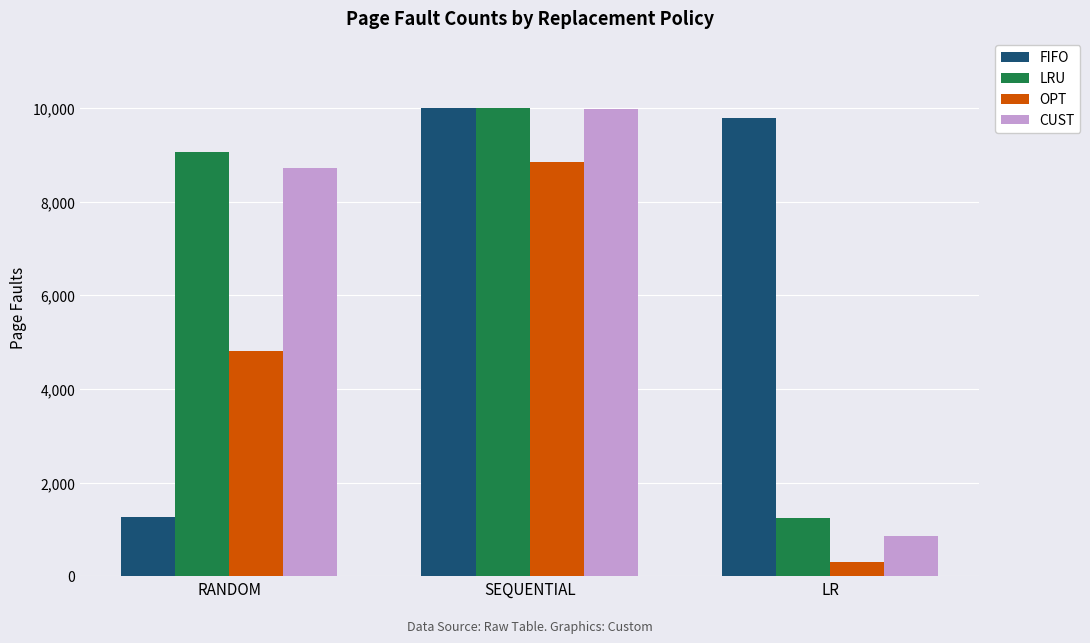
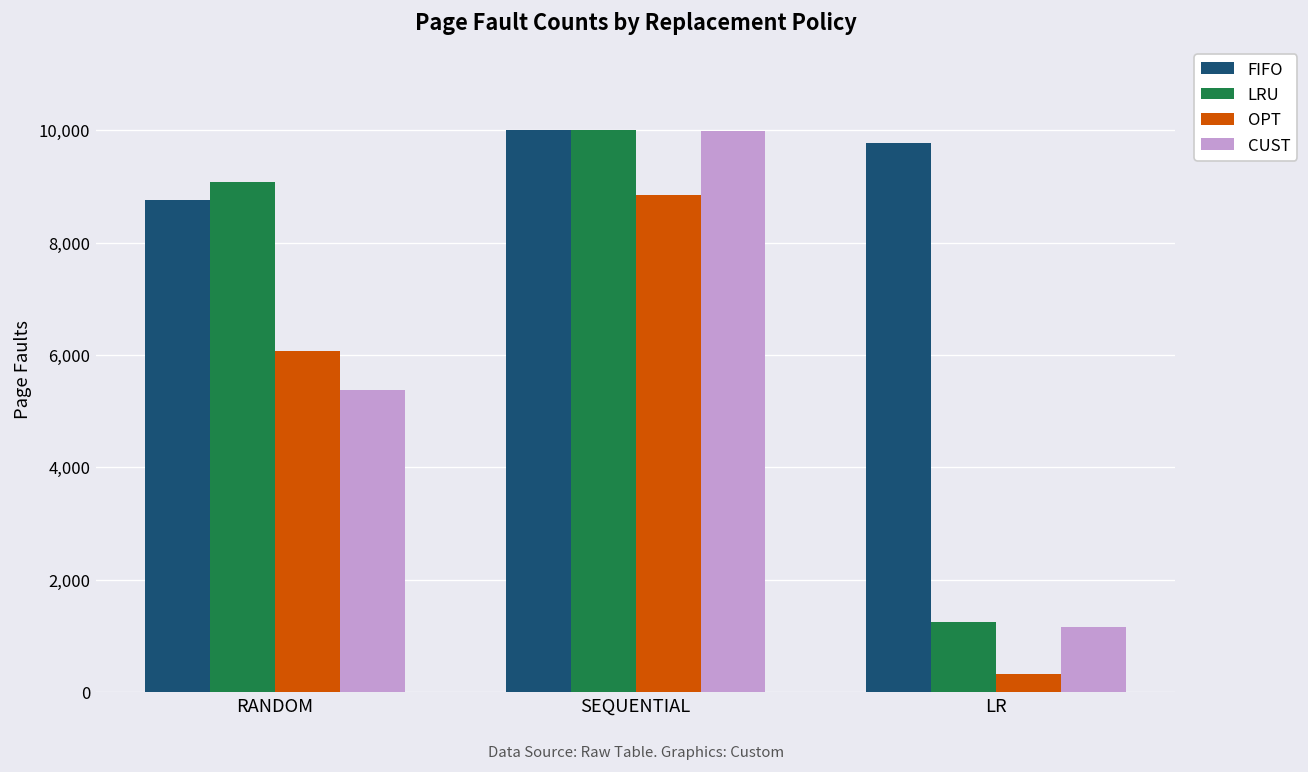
  {
    "FIFO": {
-     "RANDOM": "1,300",
+     "RANDOM": "8,800",
      "SEQUENTIAL": "10,000",
      "LR": "9,800"
    },
    "LRU": {
      "RANDOM": "9,100",
      "SEQUENTIAL": "10,000",
      "LR": "1,300"
    },
    "OPT": {
-     "RANDOM": "4,800",
+     "RANDOM": "6,100",
      "SEQUENTIAL": "8,800",
      "LR": "300"
    },
    "CUST": {
-     "RANDOM": "8,700",
+     "RANDOM": "5,400",
      "SEQUENTIAL": "10,000",
-     "LR": "900"
+     "LR": "1,100"
    }
  }
